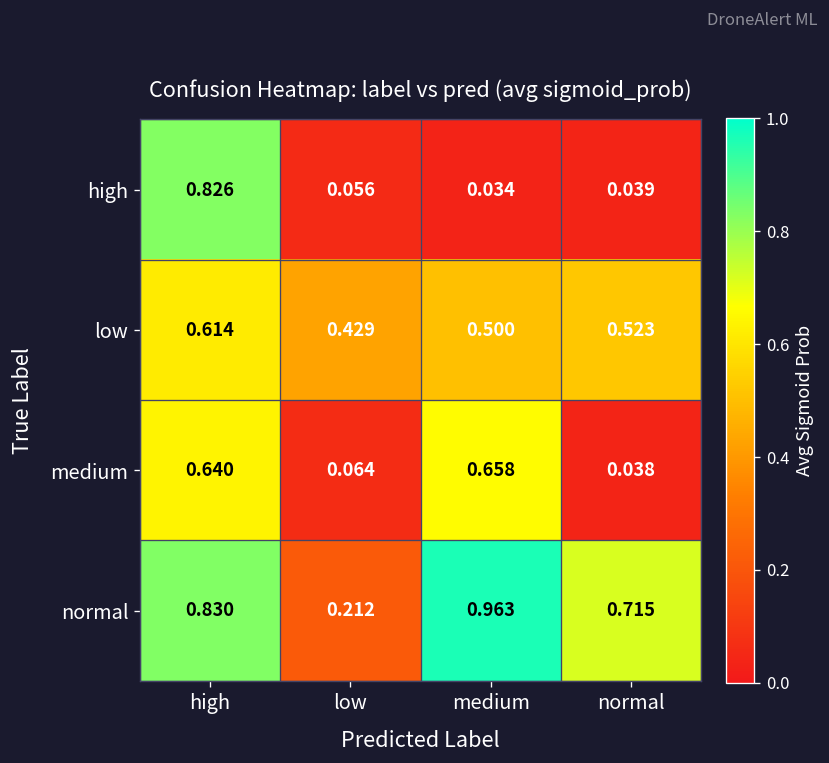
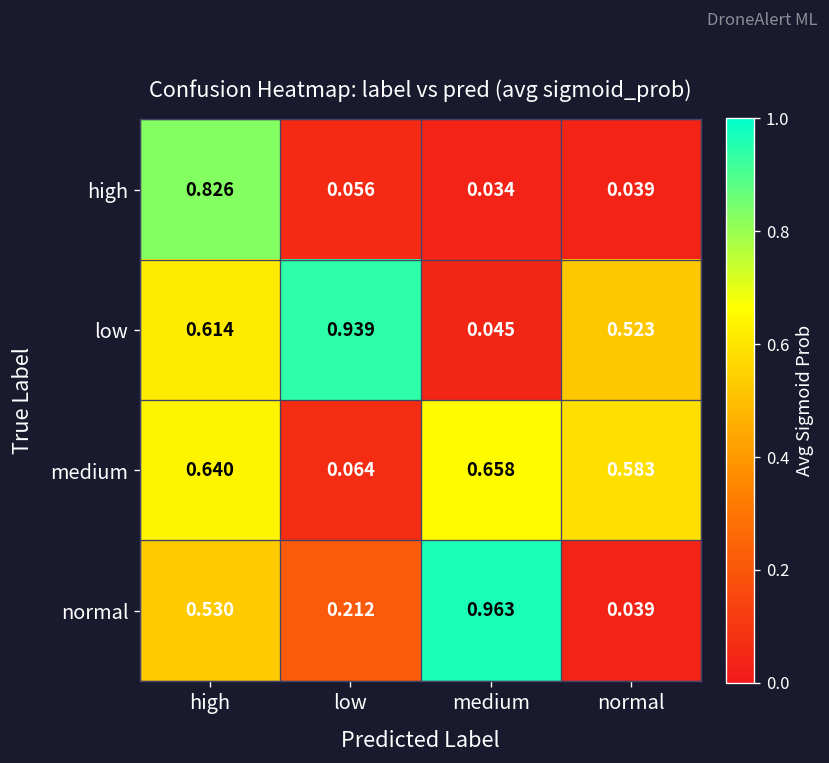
  {
    "high": {
      "high": 0.826,
      "low": 0.056,
      "medium": 0.034,
      "normal": 0.039
    },
    "low": {
      "high": 0.614,
-     "low": 0.429,
-     "medium": 0.500,
+     "low": 0.939,
+     "medium": 0.045,
      "normal": 0.523
    },
    "medium": {
      "high": 0.640,
      "low": 0.064,
      "medium": 0.658,
-     "normal": 0.038
+     "normal": 0.583
    },
    "normal": {
-     "high": 0.830,
+     "high": 0.530,
      "low": 0.212,
      "medium": 0.963,
-     "normal": 0.715
+     "normal": 0.039
    }
  }
